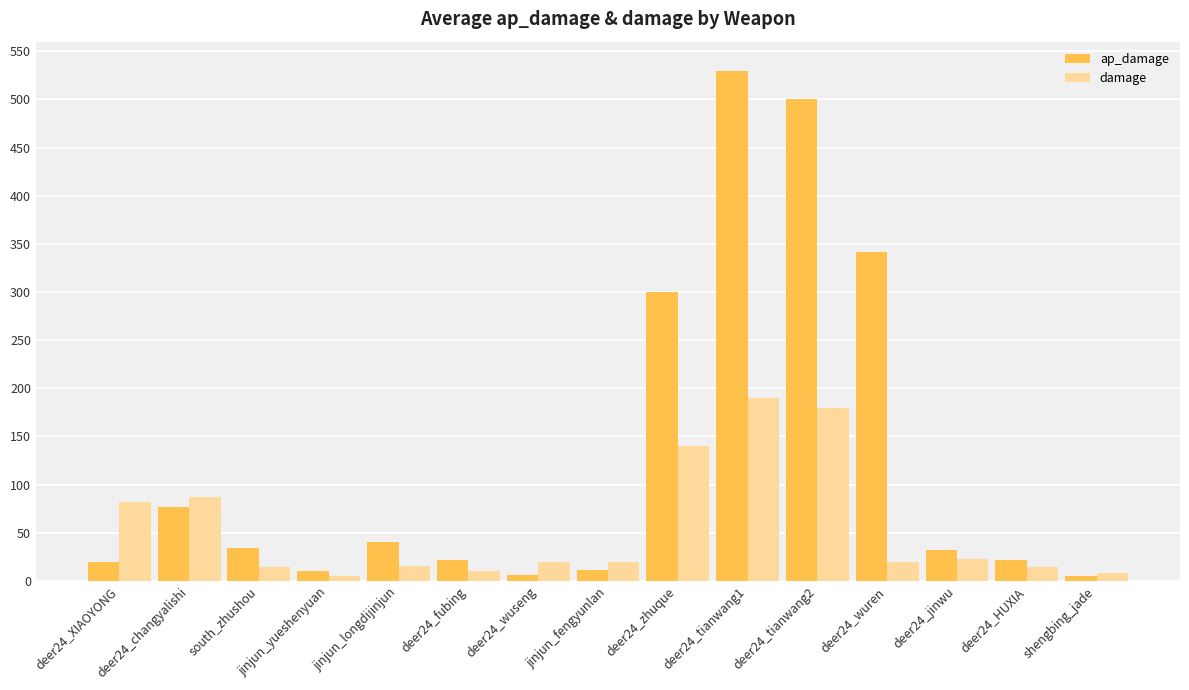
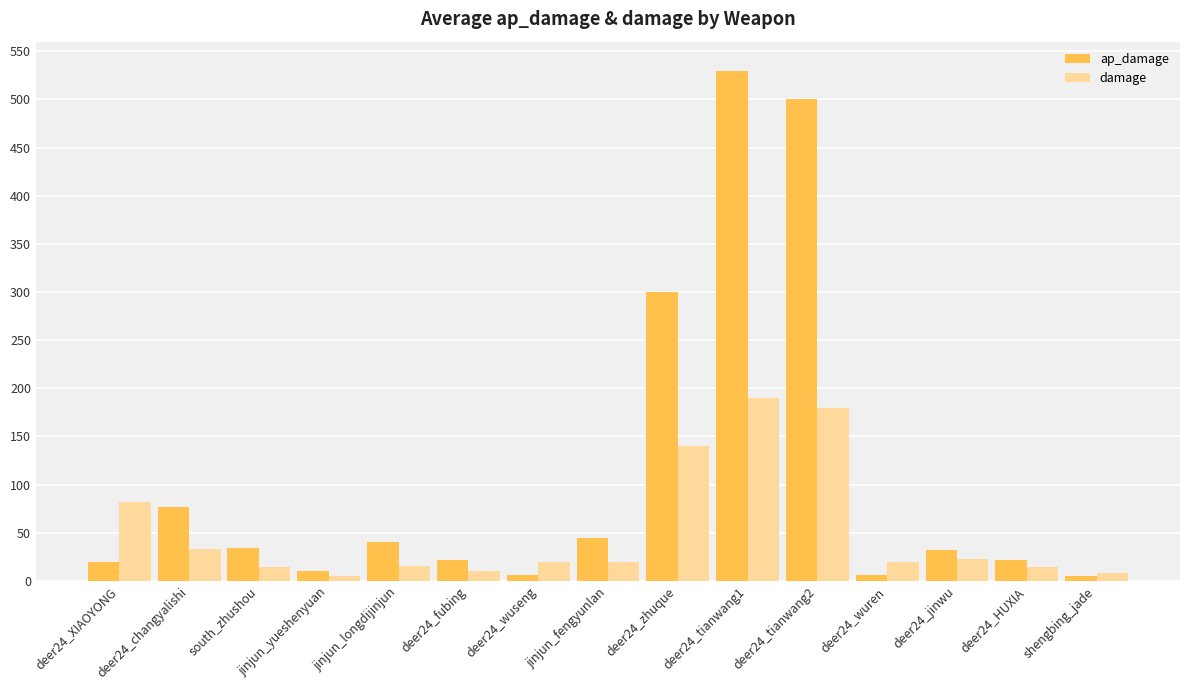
  {
    "ap_damage": {
      "deer24_XIAOYONG": 20,
      "deer24_changyalishi": 80,
      "south_zhushou": 30,
      "jinjun_yueshenyuan": 10,
      "jinjun_longdijinjun": 40,
      "deer24_fubing": 20,
      "deer24_wuseng": 10,
-     "jinjun_fengyunlan": 10,
+     "jinjun_fengyunlan": 50,
      "deer24_zhuque": 300,
      "deer24_tianwang1": 530,
      "deer24_tianwang2": 500,
-     "deer24_wuren": 340,
+     "deer24_wuren": 10,
      "deer24_jinwu": 30,
      "deer24_HUXIA": 20,
      "shengbing_jade": 10
    },
    "damage": {
      "deer24_XIAOYONG": 80,
-     "deer24_changyalishi": 90,
+     "deer24_changyalishi": 30,
      "south_zhushou": 10,
      "jinjun_yueshenyuan": 10,
      "jinjun_longdijinjun": 20,
      "deer24_fubing": 10,
      "deer24_wuseng": 20,
      "jinjun_fengyunlan": 20,
      "deer24_zhuque": 140,
      "deer24_tianwang1": 190,
      "deer24_tianwang2": 180,
      "deer24_wuren": 20,
      "deer24_jinwu": 20,
      "deer24_HUXIA": 10,
      "shengbing_jade": 10
    }
  }
